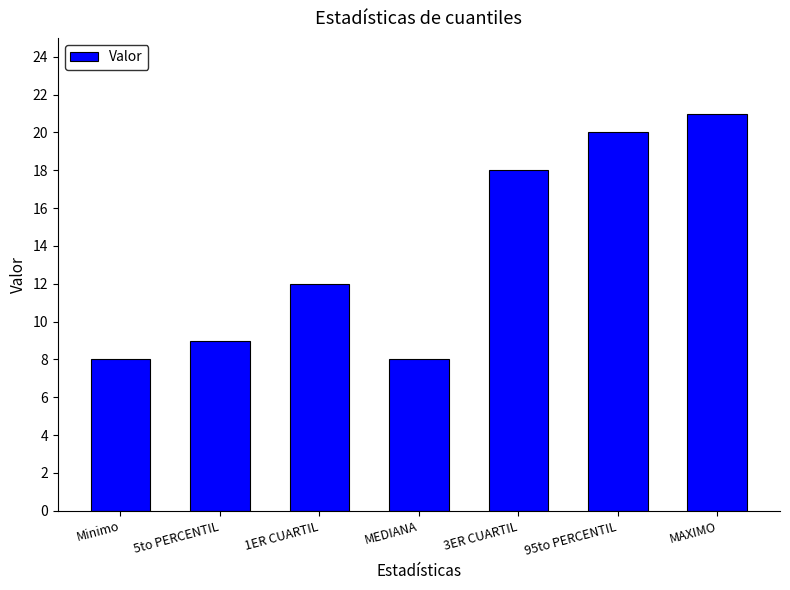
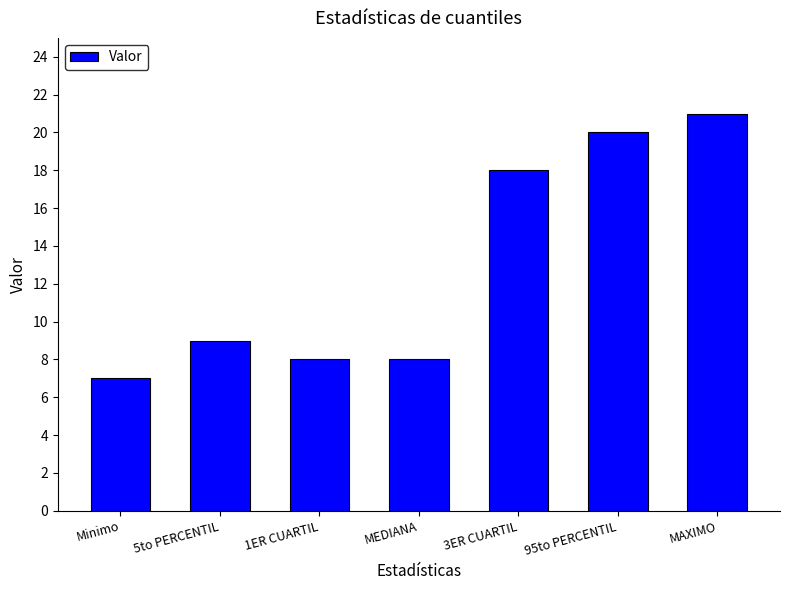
  {
-   "Minimo": 8,
+   "Minimo": 7,
    "5to PERCENTIL": 9,
-   "1ER CUARTIL": 12,
+   "1ER CUARTIL": 8,
    "MEDIANA": 8,
    "3ER CUARTIL": 18,
    "95to PERCENTIL": 20,
    "MAXIMO": 21
  }
